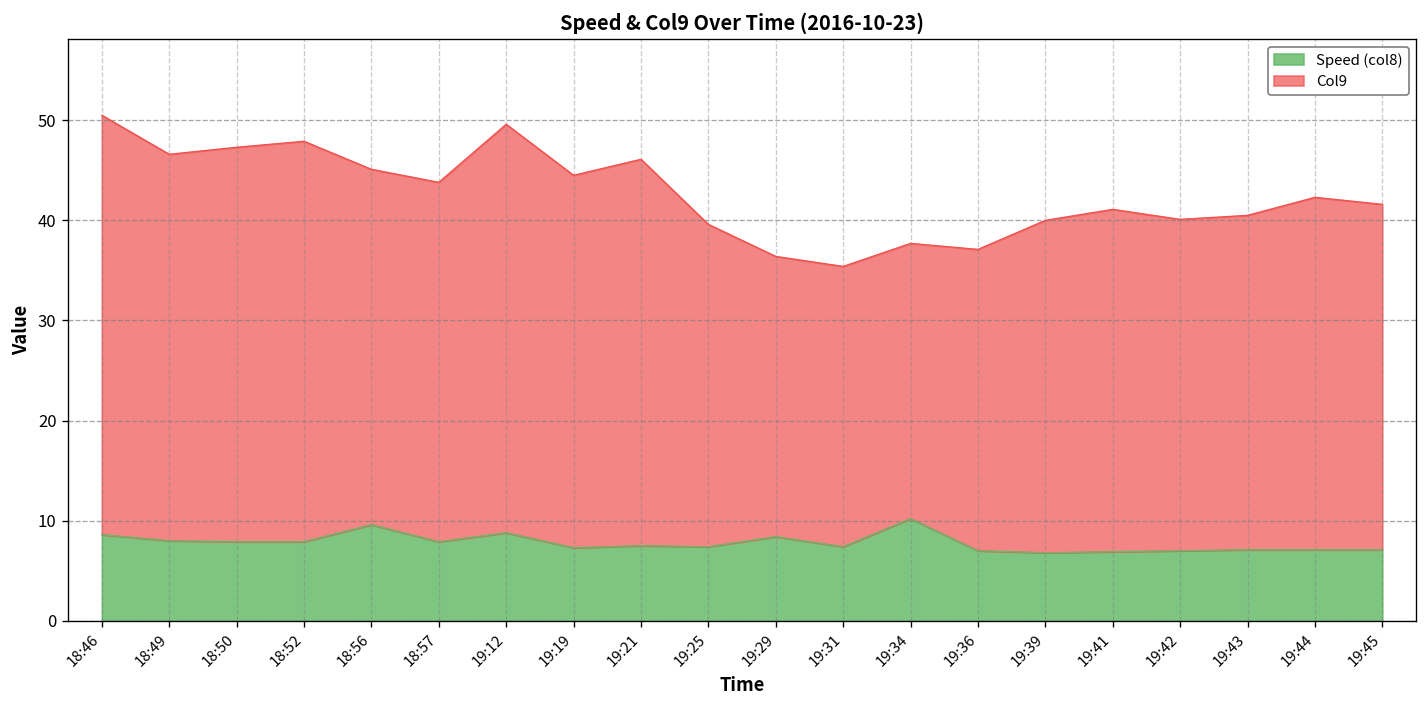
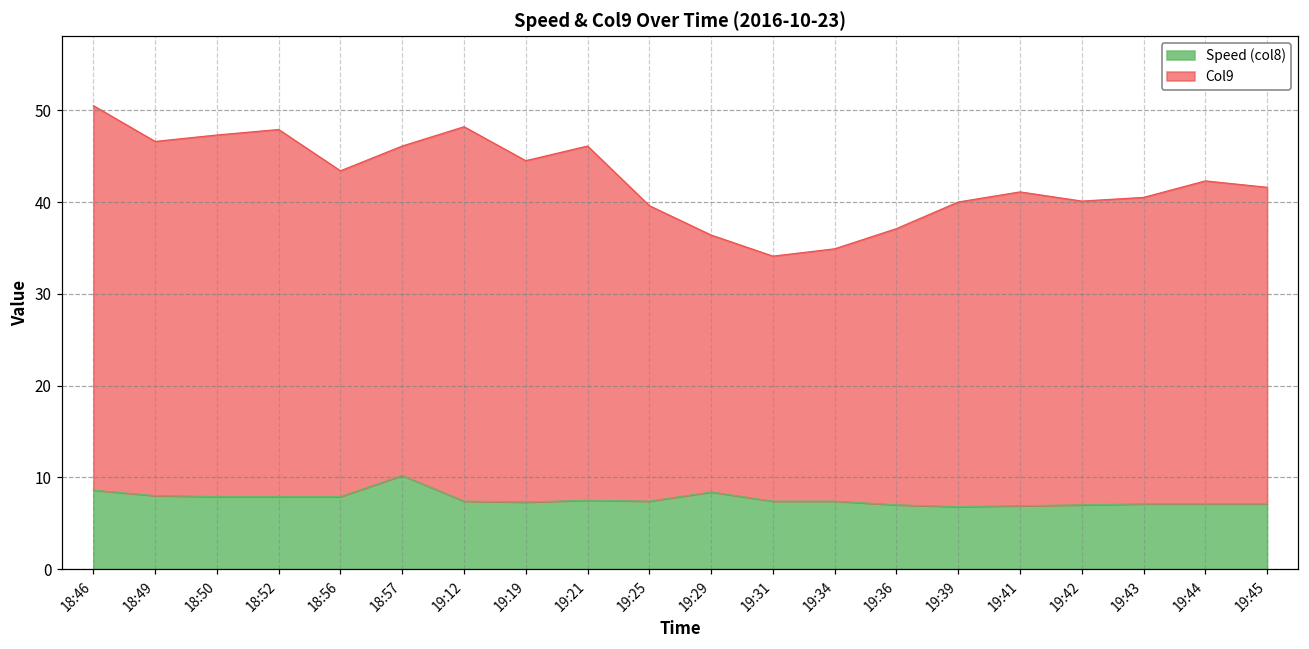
  {
    "Speed (col8)": {
      "18:46": 9,
      "18:49": 8,
      "18:50": 8,
      "18:52": 8,
-     "18:56": 10,
-     "18:57": 8,
-     "19:12": 9,
+     "18:56": 8,
+     "18:57": 10,
+     "19:12": 7,
      "19:19": 7,
      "19:21": 8,
      "19:25": 7,
      "19:29": 8,
      "19:31": 7,
-     "19:34": 10,
+     "19:34": 7,
      "19:36": 7,
      "19:39": 7,
      "19:41": 7,
      "19:42": 7,
      "19:43": 7,
      "19:44": 7,
      "19:45": 7
    },
    "Col9": {
      "18:46": 42,
      "18:49": 39,
      "18:50": 39,
      "18:52": 40,
      "18:56": 36,
      "18:57": 36,
      "19:12": 41,
      "19:19": 37,
      "19:21": 39,
      "19:25": 32,
      "19:29": 28,
-     "19:31": 28,
+     "19:31": 27,
      "19:34": 28,
      "19:36": 30,
      "19:39": 33,
      "19:41": 34,
      "19:42": 33,
      "19:43": 33,
      "19:44": 35,
      "19:45": 35
    }
  }
